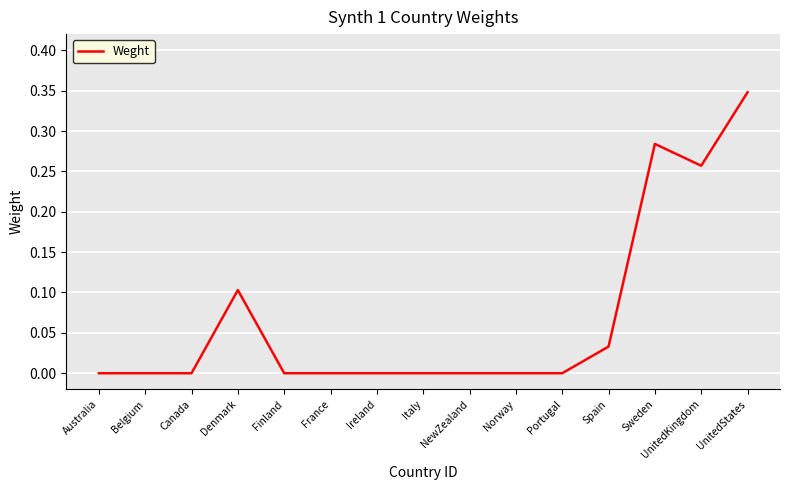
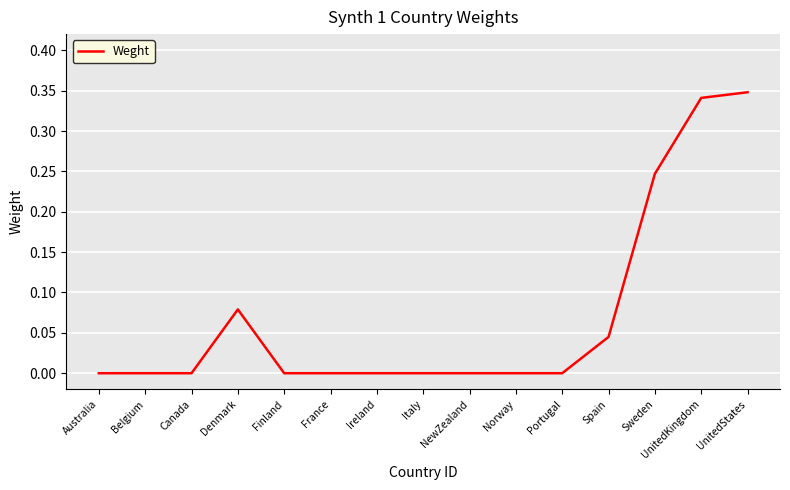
  {
    "Australia": 0.00,
    "Belgium": 0.00,
    "Canada": 0.00,
-   "Denmark": 0.10,
+   "Denmark": 0.08,
    "Finland": 0.00,
    "France": 0.00,
    "Ireland": 0.00,
    "Italy": 0.00,
    "NewZealand": 0.00,
    "Norway": 0.00,
    "Portugal": 0.00,
-   "Spain": 0.03,
-   "Sweden": 0.28,
-   "UnitedKingdom": 0.26,
+   "Spain": 0.05,
+   "Sweden": 0.25,
+   "UnitedKingdom": 0.34,
    "UnitedStates": 0.35
  }
